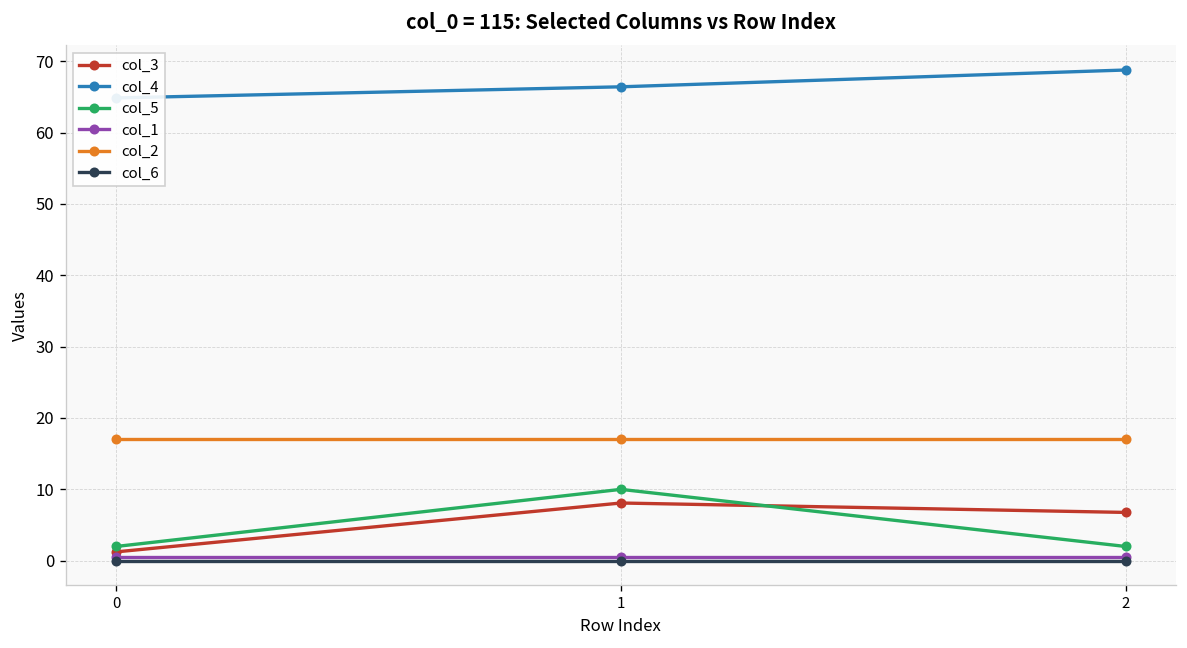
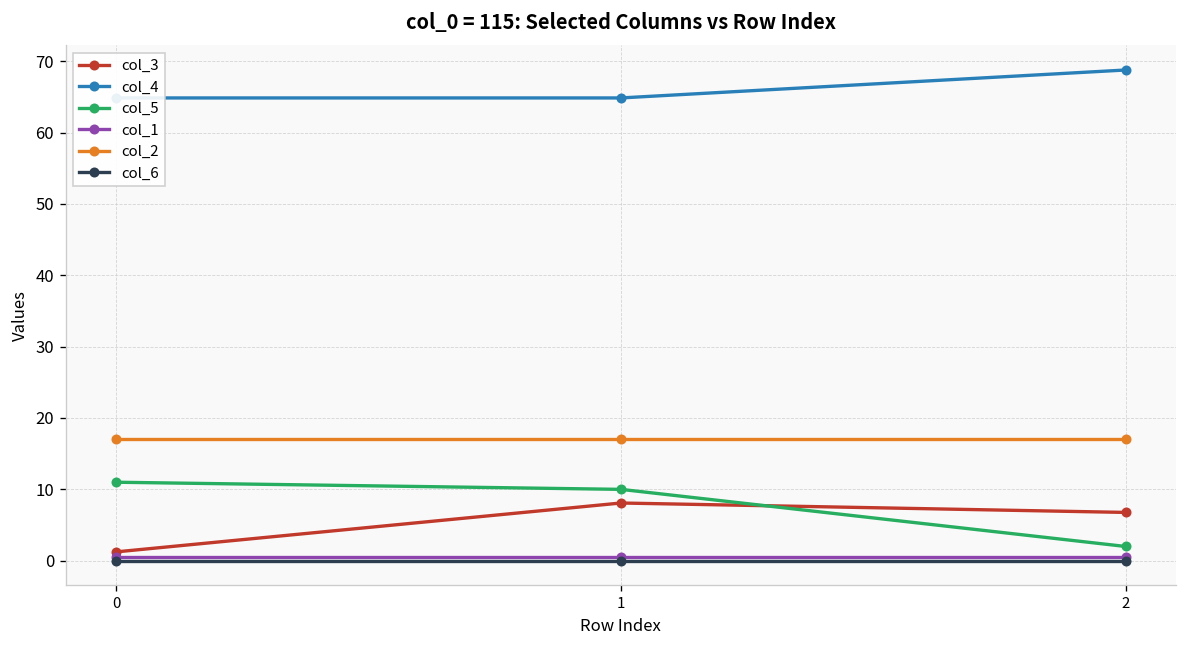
  {
    "col_3": {
      "0": 1,
      "1": 8,
      "2": 7
    },
    "col_4": {
-     "1": 66,
+     "1": 65,
      "2": 69
    },
    "col_5": {
-     "0": 2,
+     "0": 11,
      "1": 10,
      "2": 2
    },
    "col_1": {
      "0": 1,
      "1": 1,
      "2": 1
    },
    "col_2": {
      "0": 17,
      "1": 17,
      "2": 17
    },
    "col_6": {
      "0": 0,
      "1": 0,
      "2": 0
    }
  }
